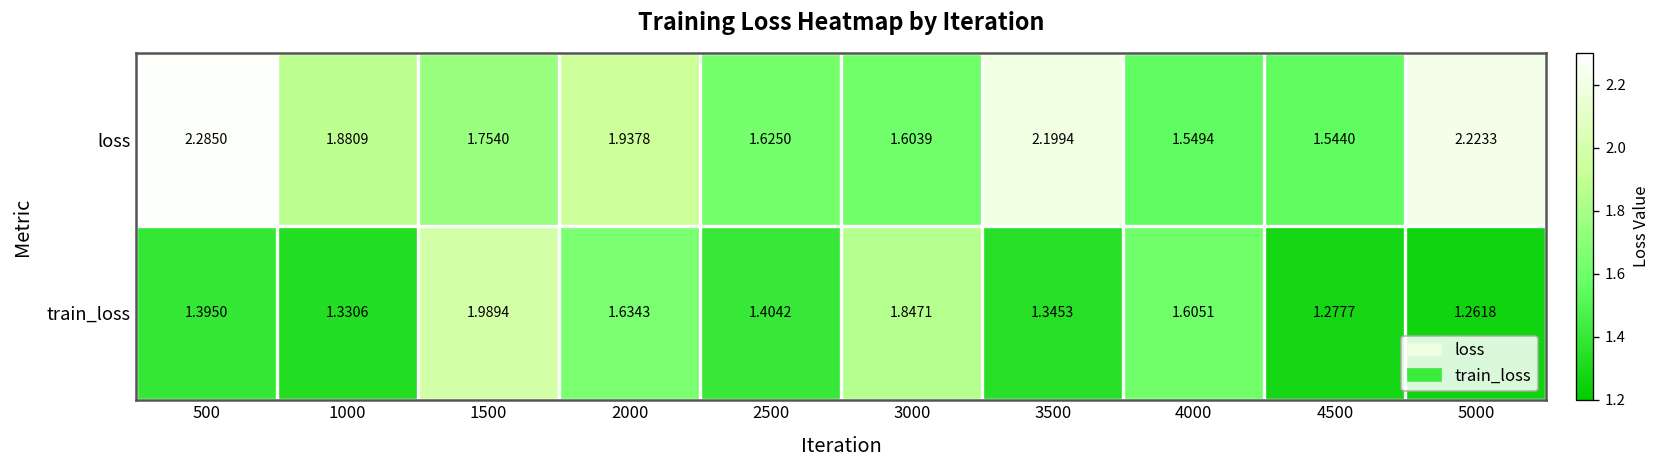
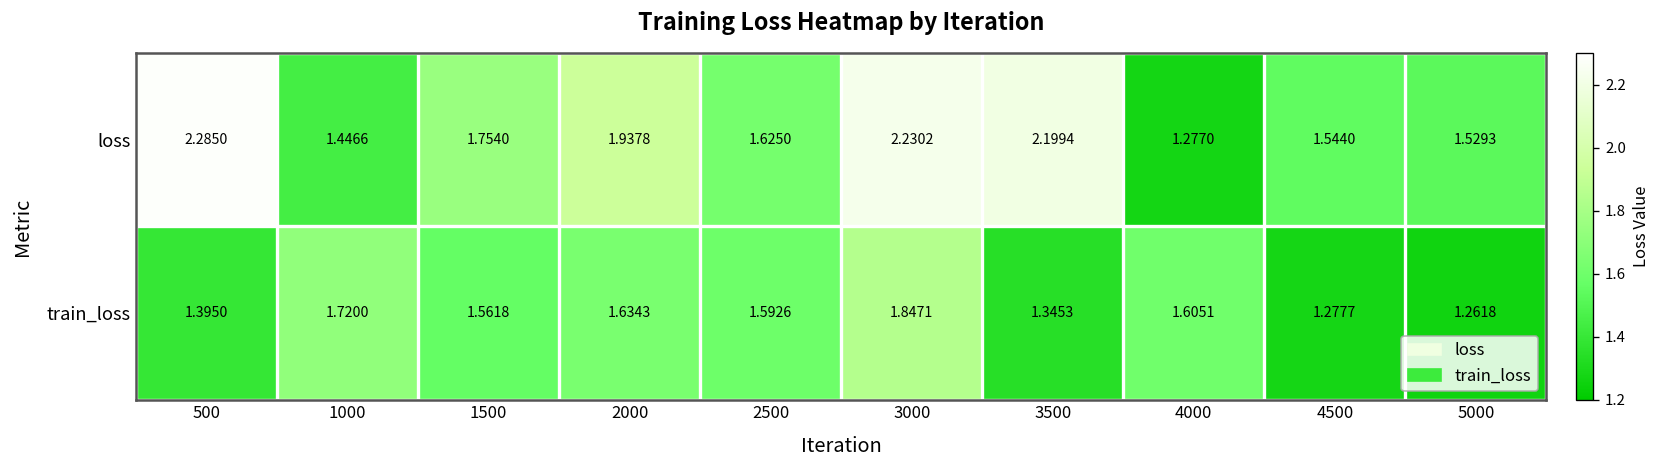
  {
    "loss": {
      "500": 2.2850,
-     "1000": 1.8809,
+     "1000": 1.4466,
      "1500": 1.7540,
      "2000": 1.9378,
      "2500": 1.6250,
-     "3000": 1.6039,
+     "3000": 2.2302,
      "3500": 2.1994,
-     "4000": 1.5494,
+     "4000": 1.2770,
      "4500": 1.5440,
-     "5000": 2.2233
+     "5000": 1.5293
    },
    "train_loss": {
      "500": 1.3950,
-     "1000": 1.3306,
-     "1500": 1.9894,
+     "1000": 1.7200,
+     "1500": 1.5618,
      "2000": 1.6343,
-     "2500": 1.4042,
+     "2500": 1.5926,
      "3000": 1.8471,
      "3500": 1.3453,
      "4000": 1.6051,
      "4500": 1.2777,
      "5000": 1.2618
    }
  }
